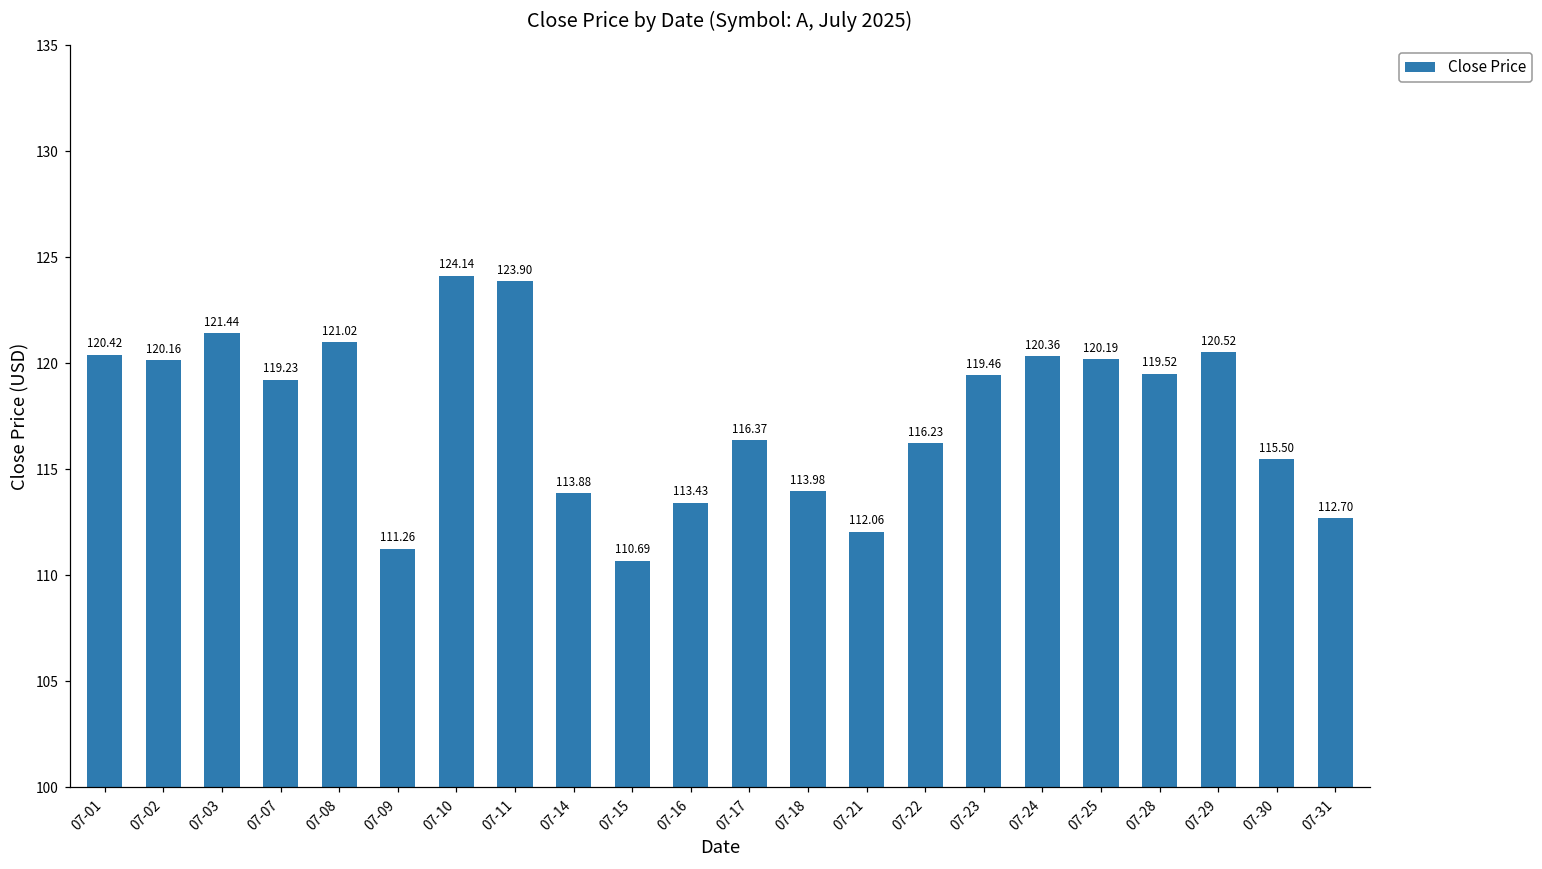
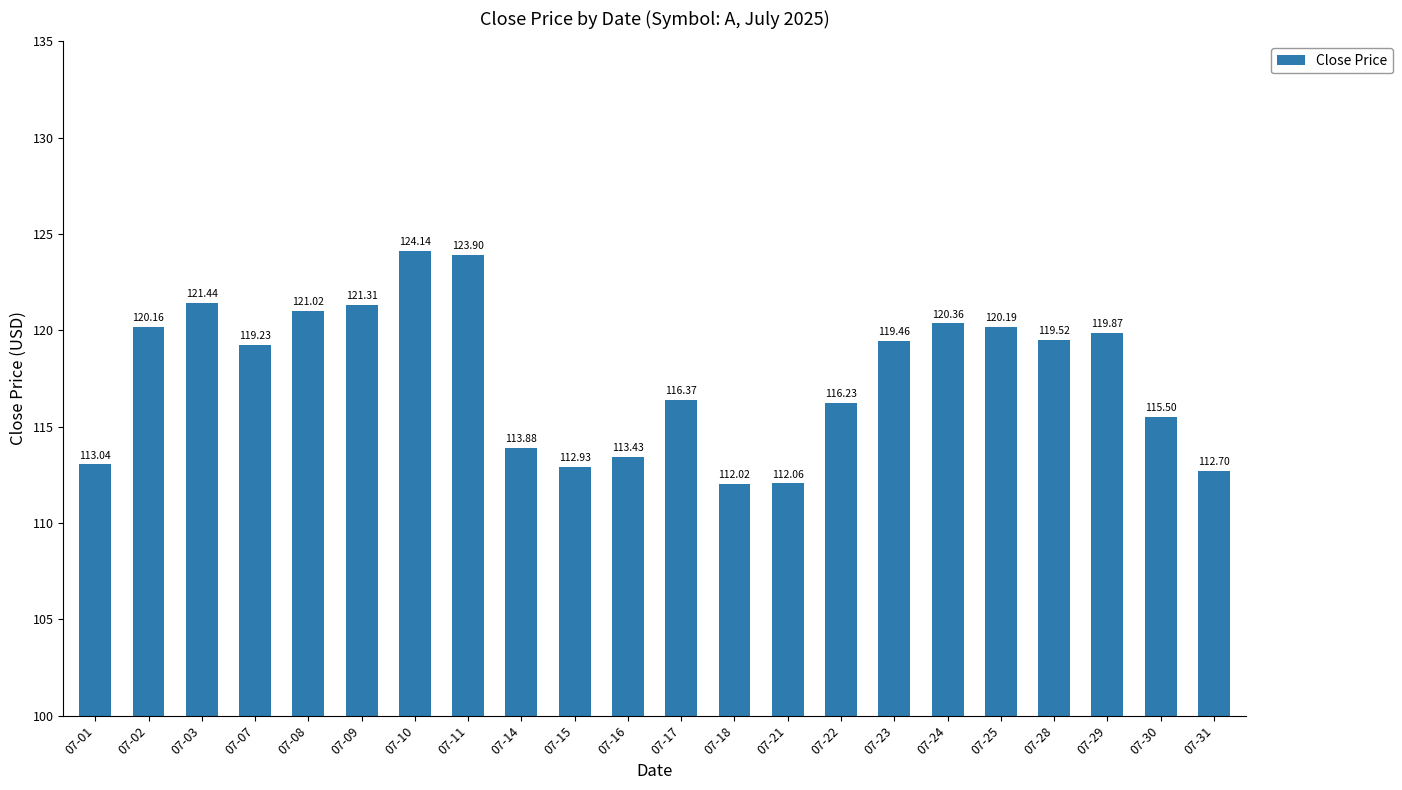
  {
-   "07-01": 120.42,
+   "07-01": 113.04,
    "07-02": 120.16,
    "07-03": 121.44,
    "07-07": 119.23,
    "07-08": 121.02,
-   "07-09": 111.26,
+   "07-09": 121.31,
    "07-10": 124.14,
    "07-11": 123.90,
    "07-14": 113.88,
-   "07-15": 110.69,
+   "07-15": 112.93,
    "07-16": 113.43,
    "07-17": 116.37,
-   "07-18": 113.98,
+   "07-18": 112.02,
    "07-21": 112.06,
    "07-22": 116.23,
    "07-23": 119.46,
    "07-24": 120.36,
    "07-25": 120.19,
    "07-28": 119.52,
-   "07-29": 120.52,
+   "07-29": 119.87,
    "07-30": 115.50,
    "07-31": 112.70
  }
